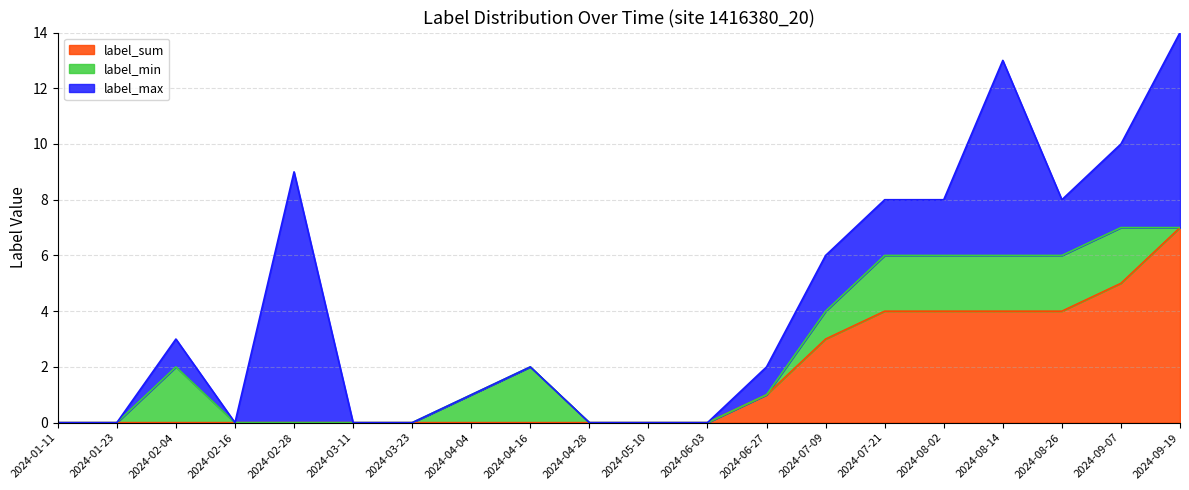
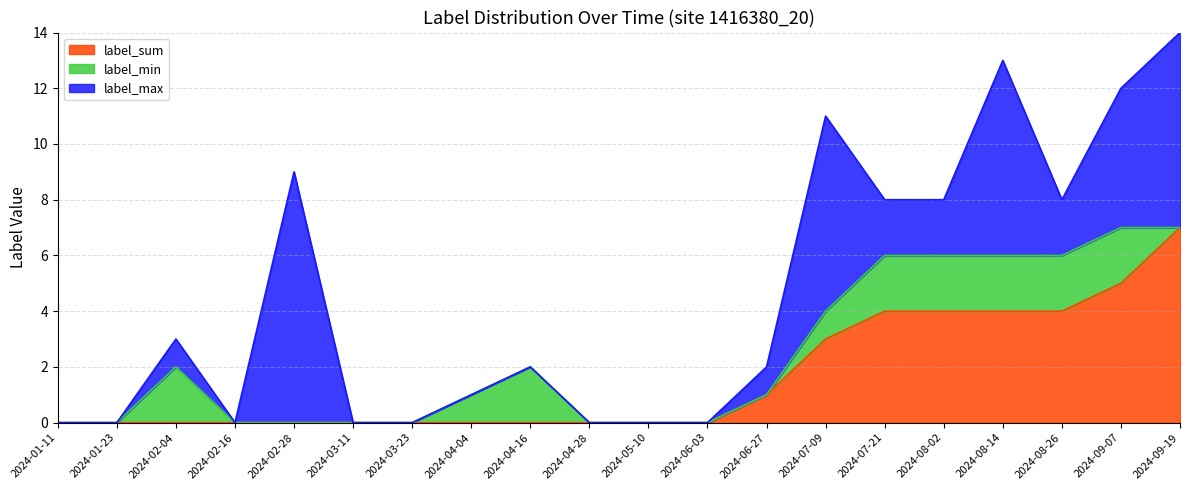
  {
    "label_sum": {
      "2024-02-04": 0,
      "2024-04-04": 0,
      "2024-04-16": 0,
      "2024-07-09": 3,
      "2024-07-21": 4,
      "2024-08-02": 4,
      "2024-08-14": 4,
      "2024-08-26": 4,
      "2024-09-07": 5
    },
    "label_min": {
      "2024-02-04": 2,
      "2024-07-09": 1,
      "2024-07-21": 2,
      "2024-08-02": 2,
      "2024-08-14": 2,
      "2024-08-26": 2,
      "2024-09-07": 2
    },
    "label_max": {
      "2024-02-04": 1,
      "2024-02-28": 9,
      "2024-06-27": 1,
-     "2024-07-09": 2,
+     "2024-07-09": 7,
      "2024-07-21": 2,
      "2024-08-02": 2,
      "2024-08-14": 7,
      "2024-08-26": 2,
-     "2024-09-07": 3,
+     "2024-09-07": 5,
      "2024-09-19": 7
    }
  }
